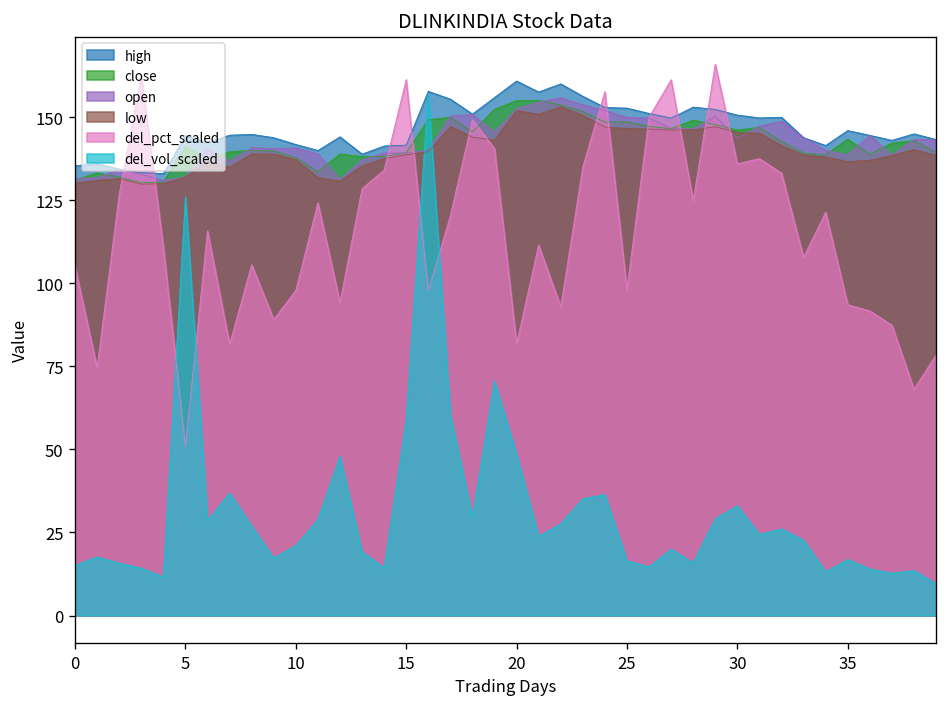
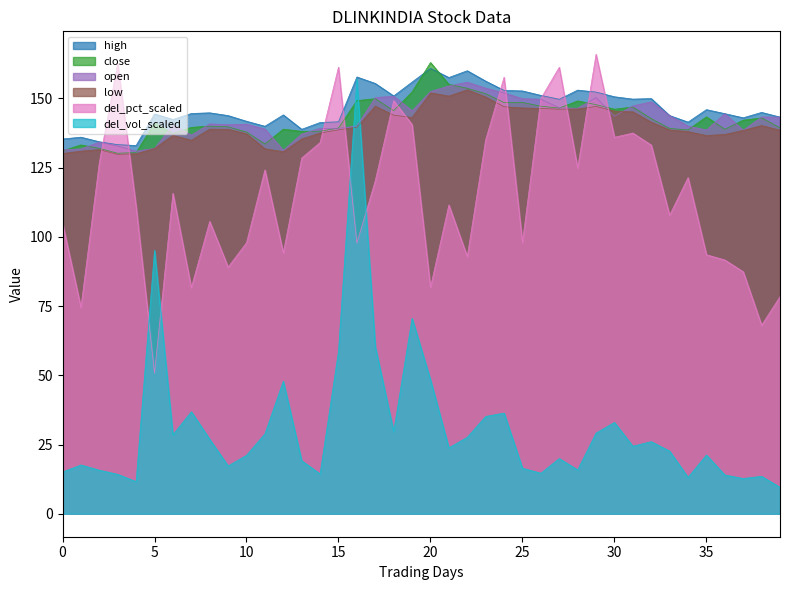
  {
    "high": {
      "0": 135,
      "10": 142,
      "15": 142,
      "20": 161,
      "25": 153,
      "30": 151,
      "35": 146
    },
    "close": {
-     "20": 155,
+     "20": 163,
      "25": 149,
      "35": 143
    },
    "open": {
      "10": 141,
      "25": 150,
      "30": 144,
      "35": 139
    },
    "low": {
      "0": 130,
      "25": 147,
      "35": 137
    },
    "del_pct_scaled": {
      "0": 105,
      "5": 51,
      "10": 98,
      "15": 161,
      "20": 82,
      "25": 98,
      "30": 136,
      "35": 94
    },
    "del_vol_scaled": {
      "0": 15,
-     "5": 126,
+     "5": 95,
      "10": 21,
      "15": 59,
      "20": 48,
      "25": 16,
      "30": 33,
-     "35": 17
+     "35": 21
    }
  }
